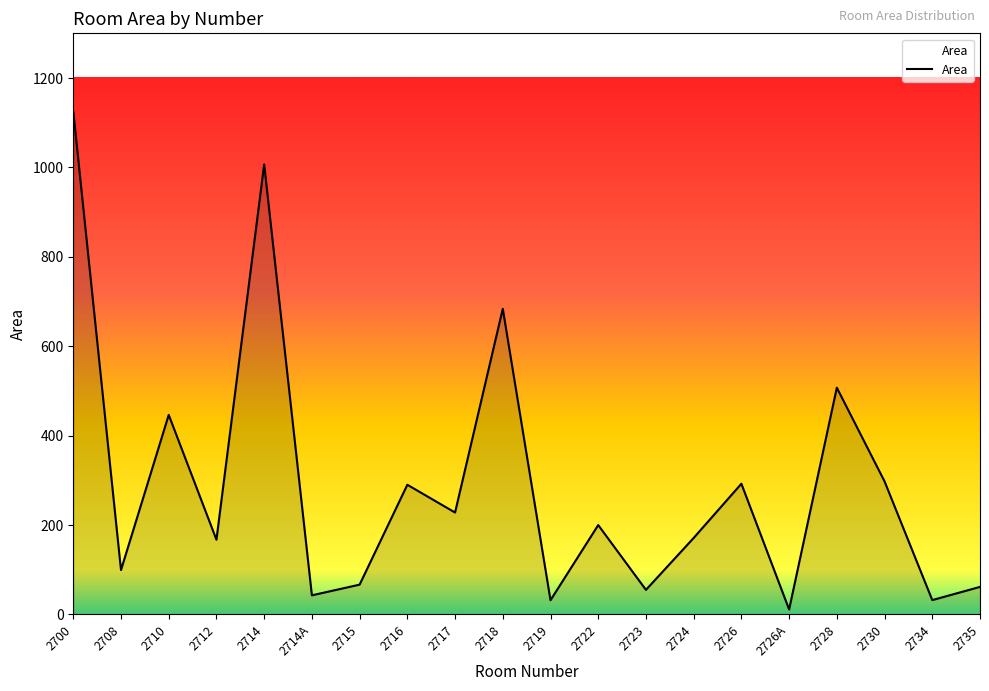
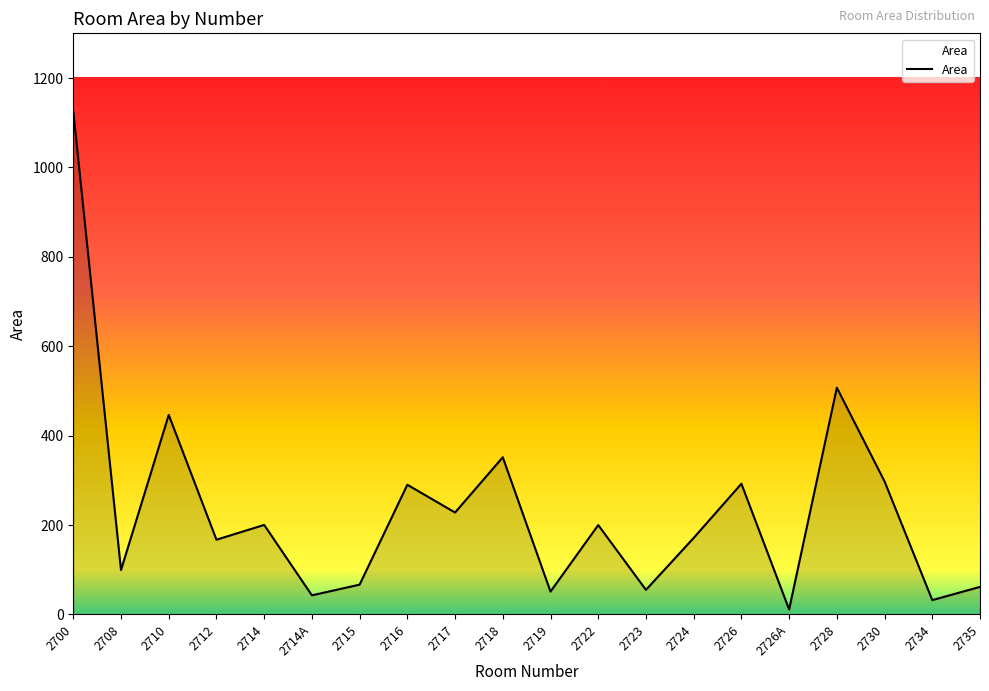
  {
    "2700": 1130,
    "2708": 100,
    "2710": 450,
    "2712": 170,
-   "2714": 1010,
+   "2714": 200,
    "2714A": 40,
    "2715": 70,
    "2716": 290,
    "2717": 230,
-   "2718": 680,
-   "2719": 30,
+   "2718": 350,
+   "2719": 50,
    "2722": 200,
    "2723": 50,
    "2724": 170,
    "2726": 290,
    "2726A": 10,
    "2728": 510,
    "2730": 300,
    "2734": 30,
    "2735": 60
  }
